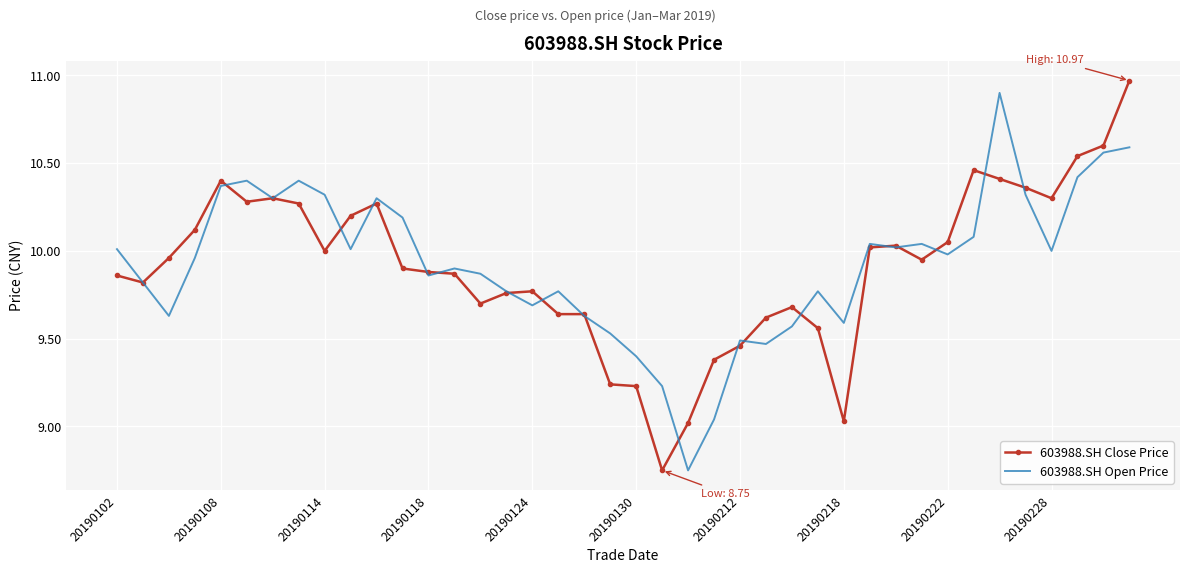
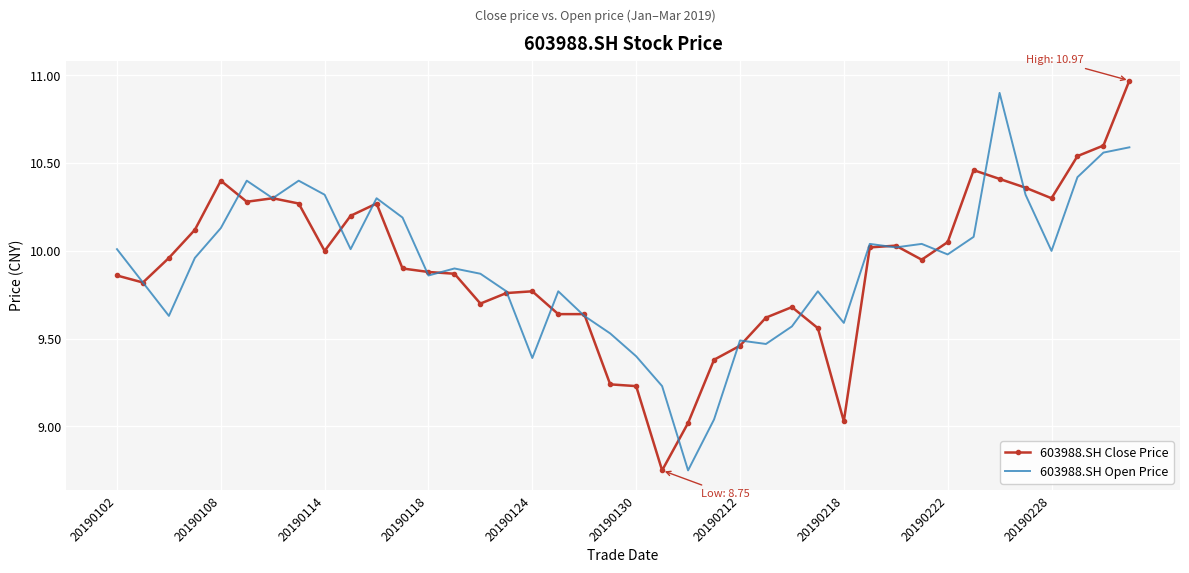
  {
    "603988.SH Close Price": {
      "20190102": 9.86,
      "20190108": 10.40,
      "20190114": 10.00,
      "20190118": 9.88,
      "20190124": 9.77,
      "20190130": 9.23,
      "20190212": 9.46,
      "20190218": 9.03,
      "20190222": 10.05,
      "20190228": 10.30
    },
    "603988.SH Open Price": {
      "20190102": 10.01,
-     "20190108": 10.37,
+     "20190108": 10.13,
      "20190114": 10.32,
      "20190118": 9.86,
-     "20190124": 9.69,
+     "20190124": 9.39,
      "20190130": 9.40,
      "20190212": 9.49,
      "20190218": 9.59,
      "20190222": 9.98,
      "20190228": 10.00
    }
  }
